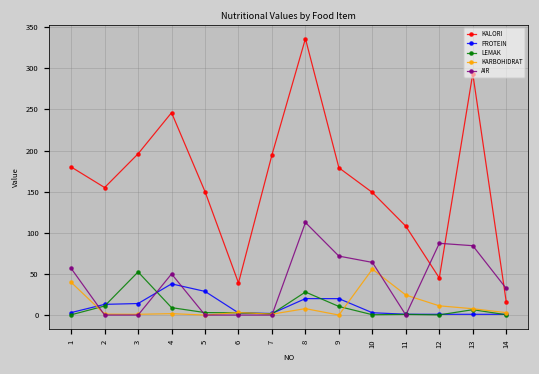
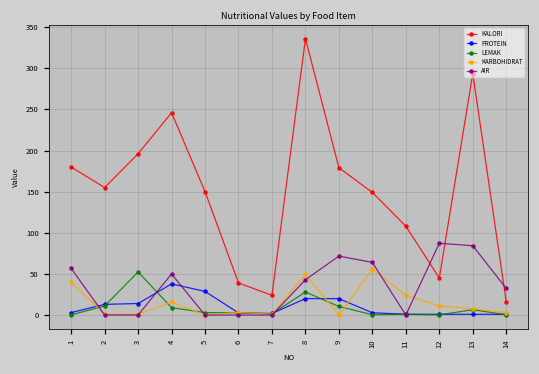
  {
    "KALORI": {
      "1": 180,
      "2": 160,
      "3": 200,
      "4": 250,
      "5": 150,
      "6": 40,
-     "7": 190,
+     "7": 20,
      "8": 340,
      "9": 180,
      "10": 150,
      "11": 110,
      "12": 50,
      "13": 290,
      "14": 20
    },
    "PROTEIN": {
      "3": 10,
      "4": 40,
      "5": 30,
      "8": 20,
      "9": 20,
      "13": 0
    },
    "LEMAK": {
      "3": 50,
      "4": 10,
      "8": 30,
      "9": 10
    },
    "KARBOHIDRAT": {
      "1": 40,
-     "4": 0,
-     "8": 10,
+     "4": 20,
+     "8": 50,
      "9": 0,
      "10": 60,
      "11": 20,
      "12": 10
    },
    "AIR": {
      "1": 60,
      "4": 50,
-     "8": 110,
+     "8": 40,
      "9": 70,
      "10": 60,
      "12": 90,
      "13": 80,
      "14": 30
    }
  }
